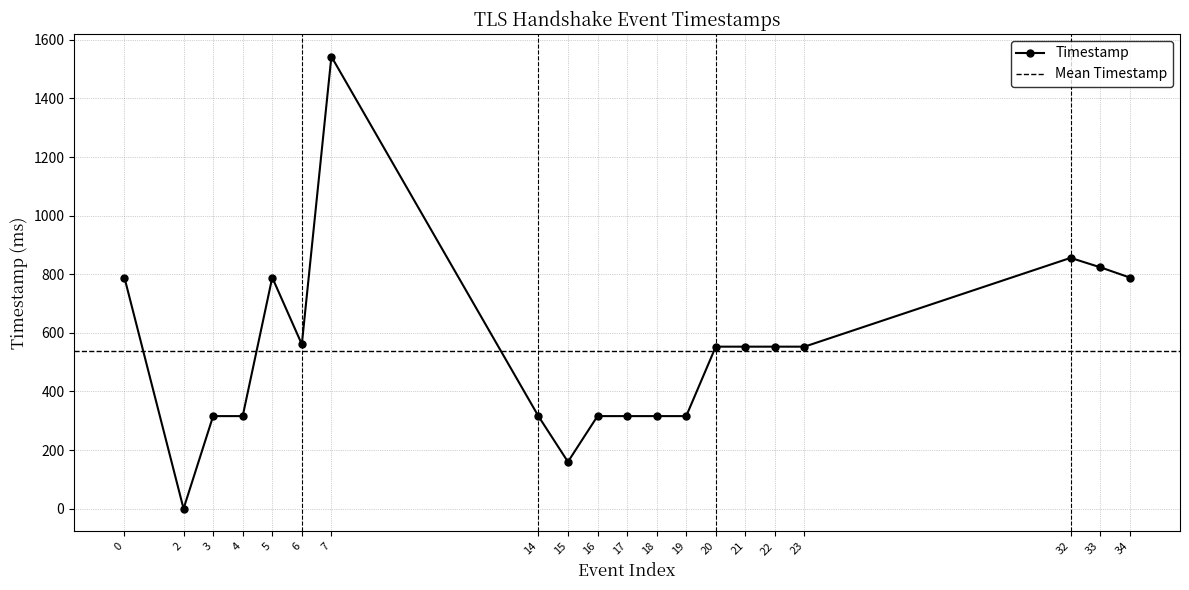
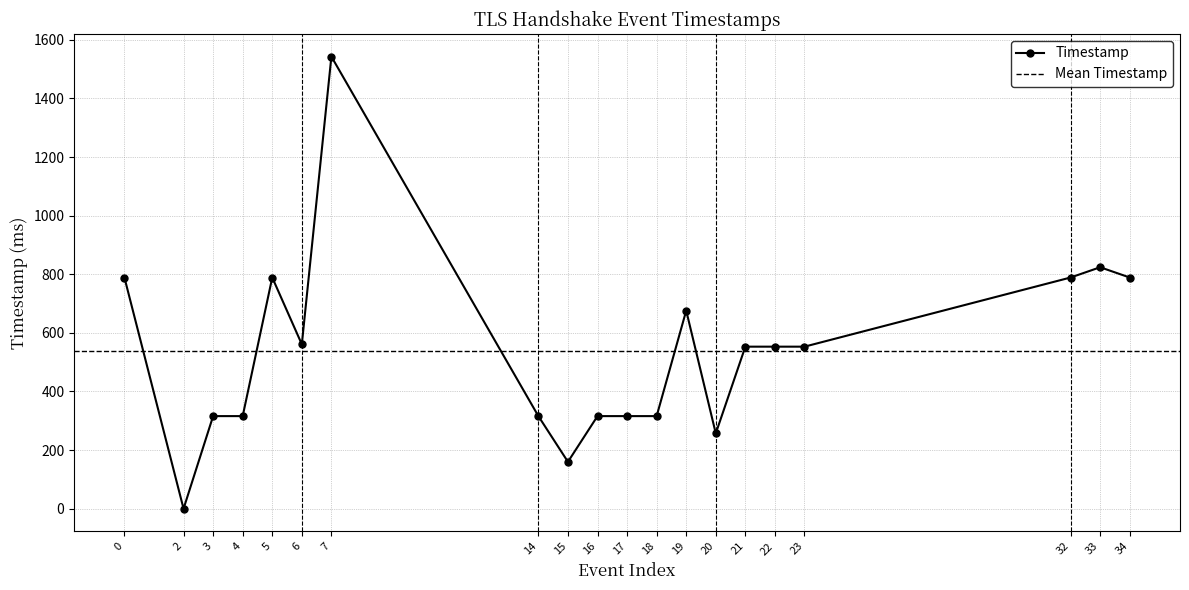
  {
    "0": 790,
    "2": 0,
    "3": 320,
    "4": 320,
    "5": 790,
    "6": 560,
    "7": 1540,
    "14": 320,
    "15": 160,
    "16": 320,
    "17": 320,
    "18": 320,
-   "19": 320,
-   "20": 550,
+   "19": 680,
+   "20": 260,
    "21": 550,
    "22": 550,
    "23": 550,
-   "32": 860,
+   "32": 790,
    "33": 820,
    "34": 790
  }
